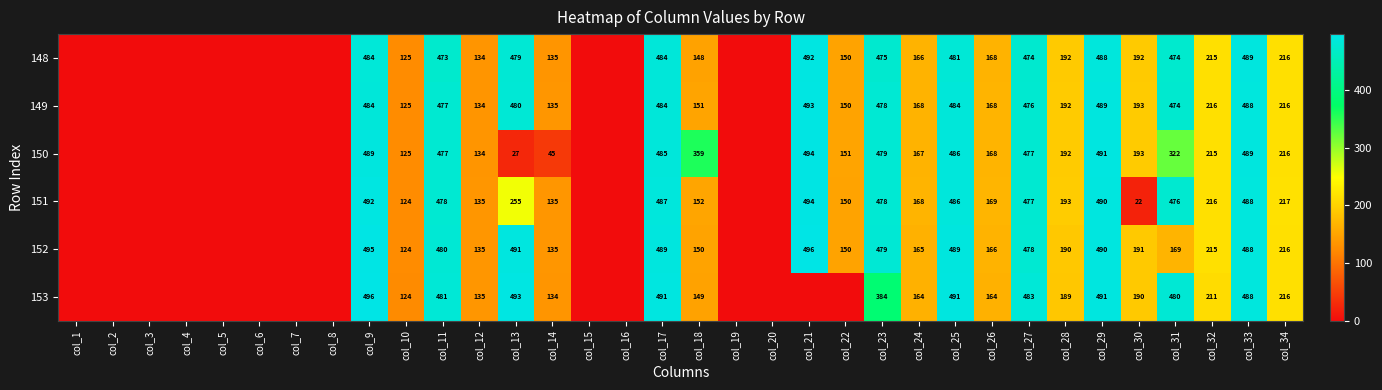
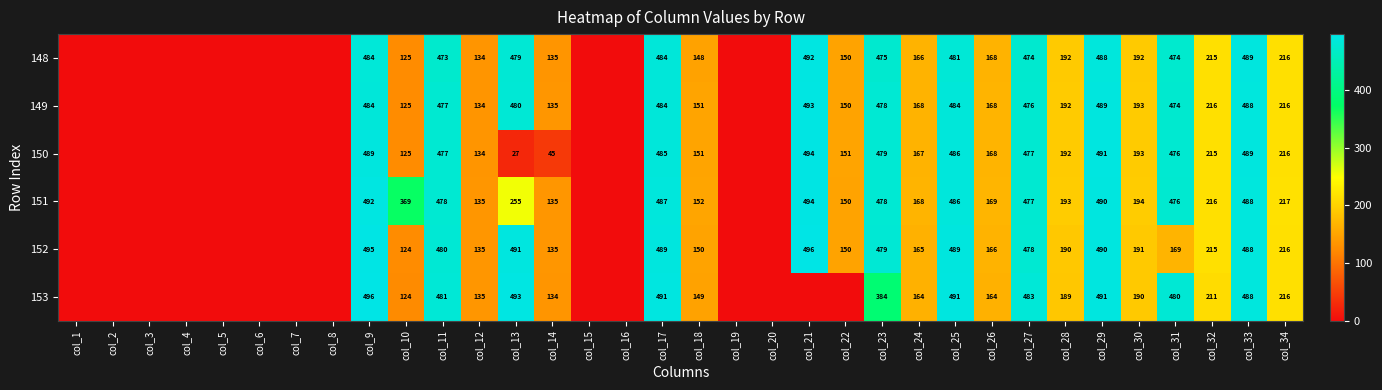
  {
    "148": {
      "col_9": 484,
      "col_10": 125,
      "col_11": 473,
      "col_12": 134,
      "col_13": 479,
      "col_14": 135,
      "col_17": 484,
      "col_18": 148,
      "col_21": 492,
      "col_22": 150,
      "col_23": 475,
      "col_24": 166,
      "col_25": 481,
      "col_26": 168,
      "col_27": 474,
      "col_28": 192,
      "col_29": 488,
      "col_30": 192,
      "col_31": 474,
      "col_32": 215,
      "col_33": 489,
      "col_34": 216
    },
    "149": {
      "col_9": 484,
      "col_10": 125,
      "col_11": 477,
      "col_12": 134,
      "col_13": 480,
      "col_14": 135,
      "col_17": 484,
      "col_18": 151,
      "col_21": 493,
      "col_22": 150,
      "col_23": 478,
      "col_24": 168,
      "col_25": 484,
      "col_26": 168,
      "col_27": 476,
      "col_28": 192,
      "col_29": 489,
      "col_30": 193,
      "col_31": 474,
      "col_32": 216,
      "col_33": 488,
      "col_34": 216
    },
    "150": {
      "col_9": 489,
      "col_10": 125,
      "col_11": 477,
      "col_12": 134,
      "col_13": 27,
      "col_14": 45,
      "col_17": 485,
-     "col_18": 359,
+     "col_18": 151,
      "col_21": 494,
      "col_22": 151,
      "col_23": 479,
      "col_24": 167,
      "col_25": 486,
      "col_26": 168,
      "col_27": 477,
      "col_28": 192,
      "col_29": 491,
      "col_30": 193,
-     "col_31": 322,
+     "col_31": 476,
      "col_32": 215,
      "col_33": 489,
      "col_34": 216
    },
    "151": {
      "col_9": 492,
-     "col_10": 124,
+     "col_10": 369,
      "col_11": 478,
      "col_12": 135,
      "col_13": 255,
      "col_14": 135,
      "col_17": 487,
      "col_18": 152,
      "col_21": 494,
      "col_22": 150,
      "col_23": 478,
      "col_24": 168,
      "col_25": 486,
      "col_26": 169,
      "col_27": 477,
      "col_28": 193,
      "col_29": 490,
-     "col_30": 22,
+     "col_30": 194,
      "col_31": 476,
      "col_32": 216,
      "col_33": 488,
      "col_34": 217
    },
    "152": {
      "col_9": 495,
      "col_10": 124,
      "col_11": 480,
      "col_12": 135,
      "col_13": 491,
      "col_14": 135,
      "col_17": 489,
      "col_18": 150,
      "col_21": 496,
      "col_22": 150,
      "col_23": 479,
      "col_24": 165,
      "col_25": 489,
      "col_26": 166,
      "col_27": 478,
      "col_28": 190,
      "col_29": 490,
      "col_30": 191,
      "col_31": 169,
      "col_32": 215,
      "col_33": 488,
      "col_34": 216
    },
    "153": {
      "col_9": 496,
      "col_10": 124,
      "col_11": 481,
      "col_12": 135,
      "col_13": 493,
      "col_14": 134,
      "col_17": 491,
      "col_18": 149,
      "col_23": 384,
      "col_24": 164,
      "col_25": 491,
      "col_26": 164,
      "col_27": 483,
      "col_28": 189,
      "col_29": 491,
      "col_30": 190,
      "col_31": 480,
      "col_32": 211,
      "col_33": 488,
      "col_34": 216
    }
  }
